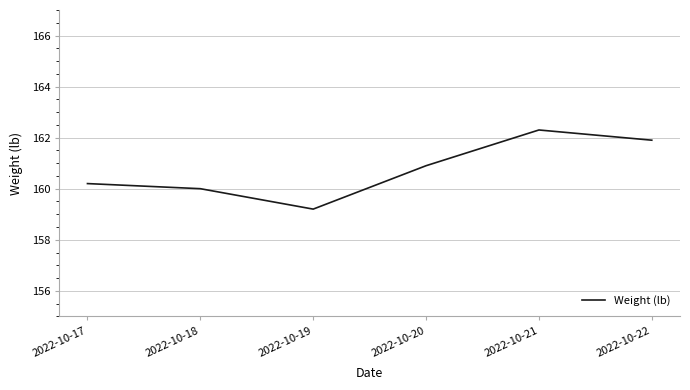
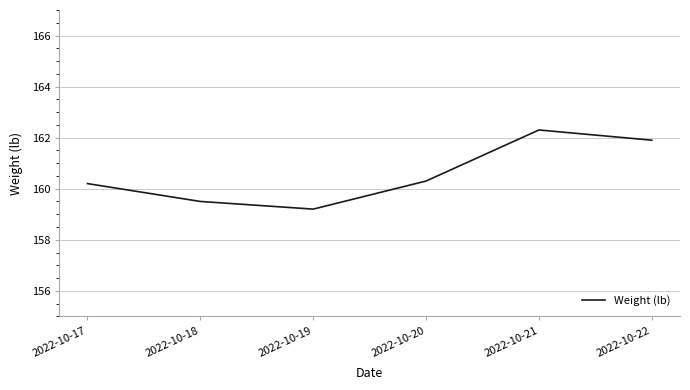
  {
    "2022-10-17": 160.2,
-   "2022-10-18": 160.0,
+   "2022-10-18": 159.5,
    "2022-10-19": 159.2,
-   "2022-10-20": 160.9,
+   "2022-10-20": 160.3,
    "2022-10-21": 162.3,
    "2022-10-22": 161.9
  }
